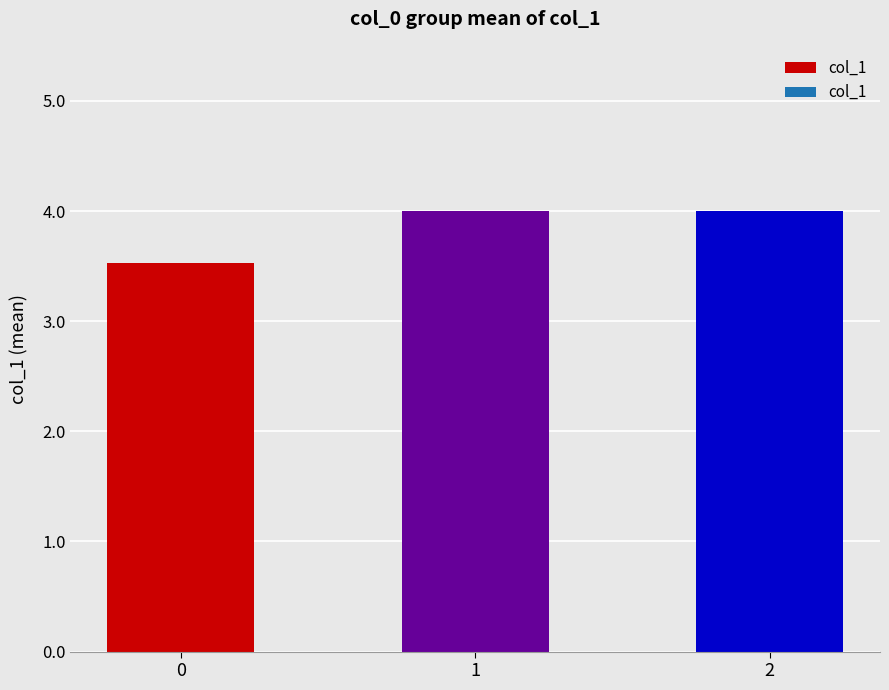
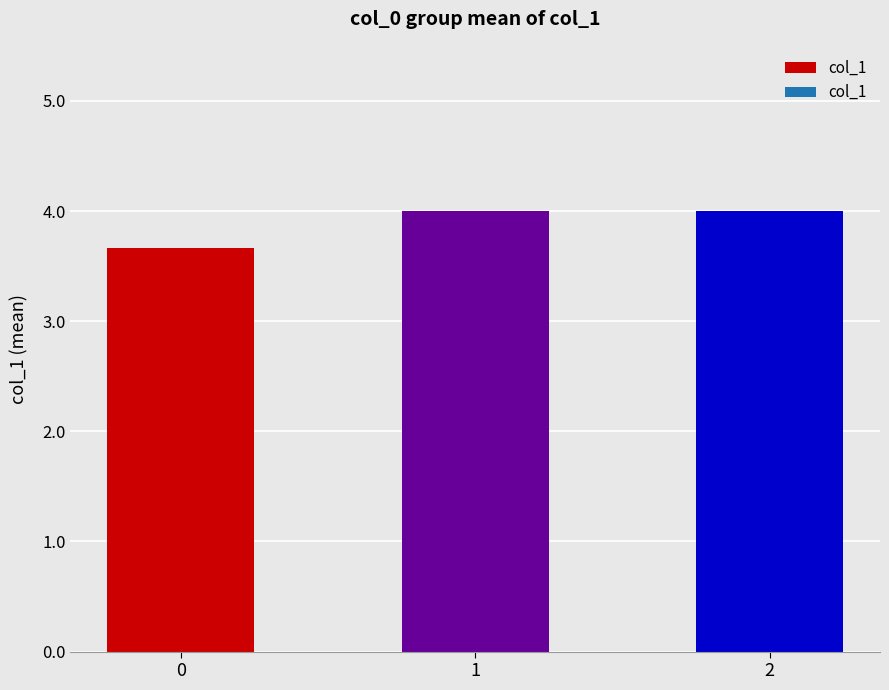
  {
-   "0": 3.53,
+   "0": 3.67,
    "1": 4.00,
    "2": 4.00
  }
